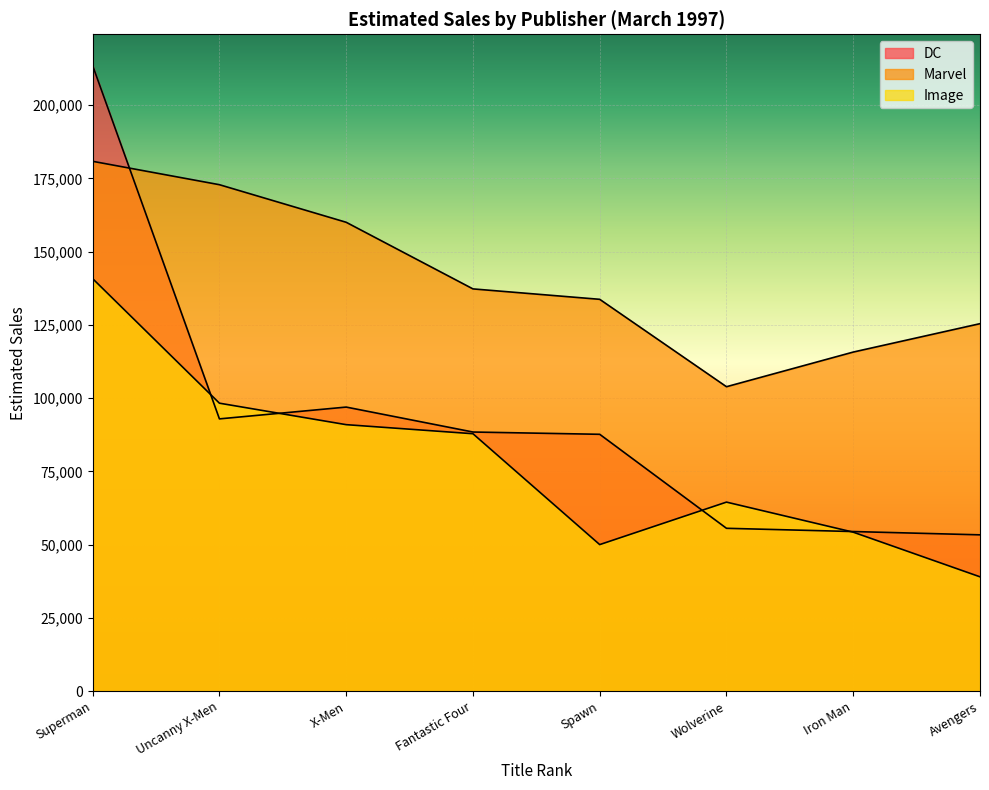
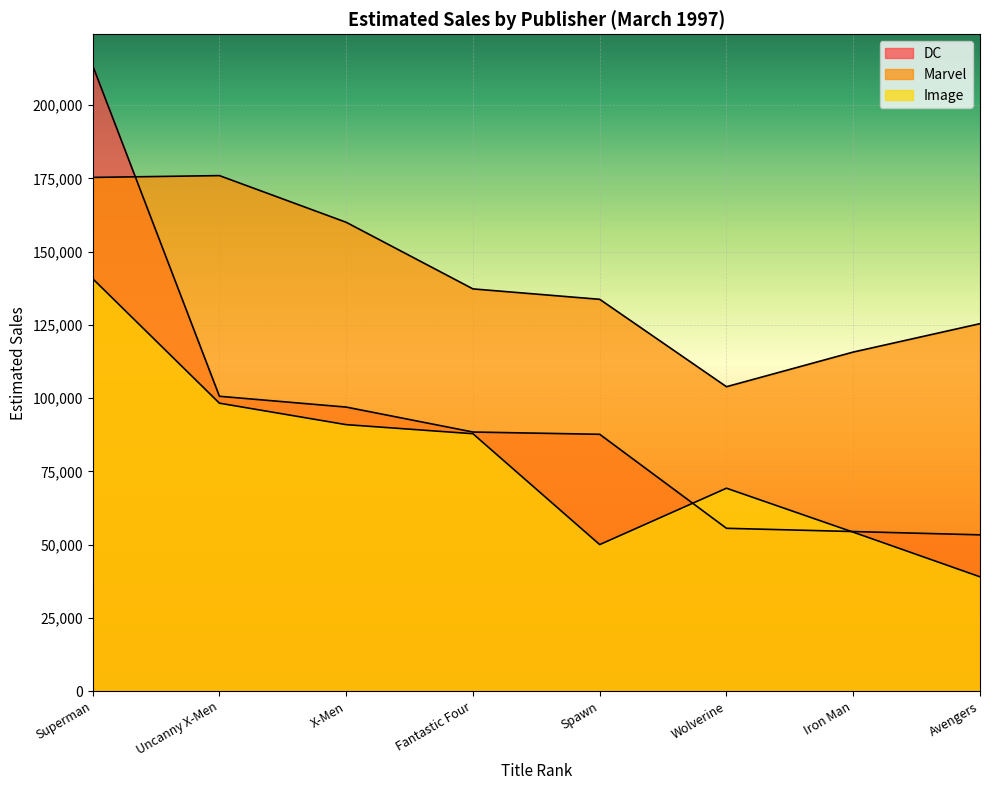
  {
    "DC": {
      "Superman": "213,000",
-     "Uncanny X-Men": "93,000",
+     "Uncanny X-Men": "101,000",
      "X-Men": "97,000",
      "Spawn": "88,000",
      "Wolverine": "56,000",
      "Avengers": "53,000"
    },
    "Marvel": {
-     "Superman": "181,000",
-     "Uncanny X-Men": "173,000",
+     "Superman": "175,000",
+     "Uncanny X-Men": "176,000",
      "X-Men": "160,000",
      "Fantastic Four": "137,000",
      "Spawn": "134,000",
      "Wolverine": "104,000",
      "Iron Man": "116,000",
      "Avengers": "125,000"
    },
    "Image": {
      "Superman": "141,000",
      "Uncanny X-Men": "98,000",
      "X-Men": "91,000",
      "Spawn": "50,000",
-     "Wolverine": "64,000",
+     "Wolverine": "69,000",
      "Avengers": "39,000"
    }
  }
